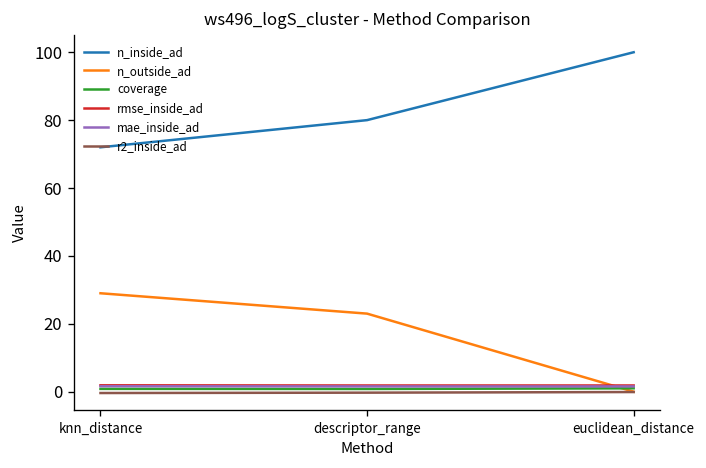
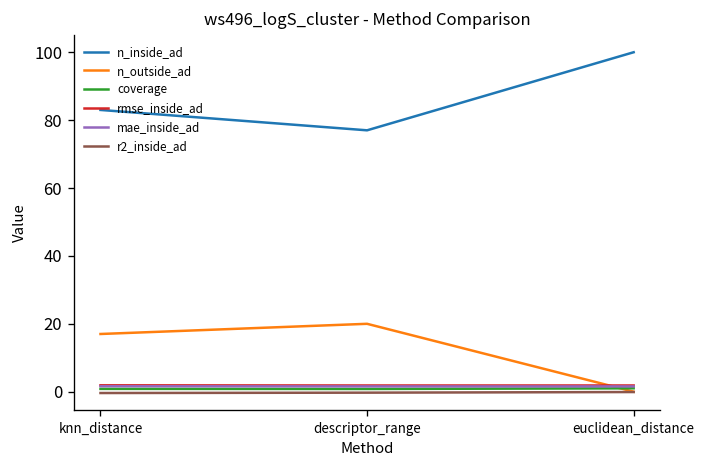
  {
    "n_inside_ad": {
-     "knn_distance": 72,
-     "descriptor_range": 80,
+     "knn_distance": 83,
+     "descriptor_range": 77,
      "euclidean_distance": 100
    },
    "n_outside_ad": {
-     "knn_distance": 29,
-     "descriptor_range": 23
+     "knn_distance": 17,
+     "descriptor_range": 20
    },
    "r2_inside_ad": {
      "knn_distance": 0,
      "descriptor_range": 0
    }
  }
